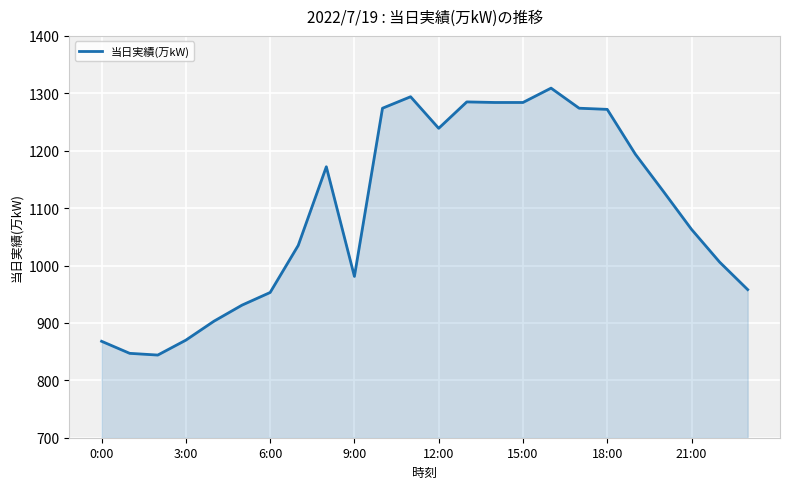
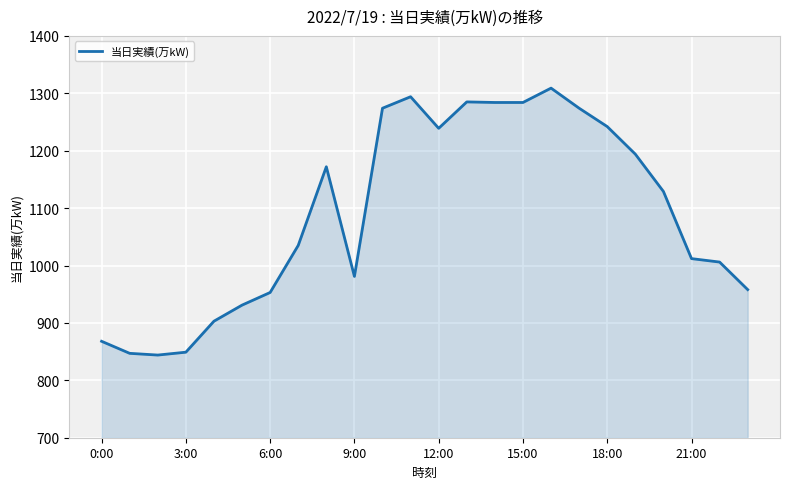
  {
    "0:00": 870,
-   "3:00": 870,
+   "3:00": 850,
    "6:00": 950,
    "9:00": 980,
    "12:00": 1240,
    "15:00": 1280,
-   "18:00": 1270,
-   "21:00": 1060
+   "18:00": 1240,
+   "21:00": 1010
  }
